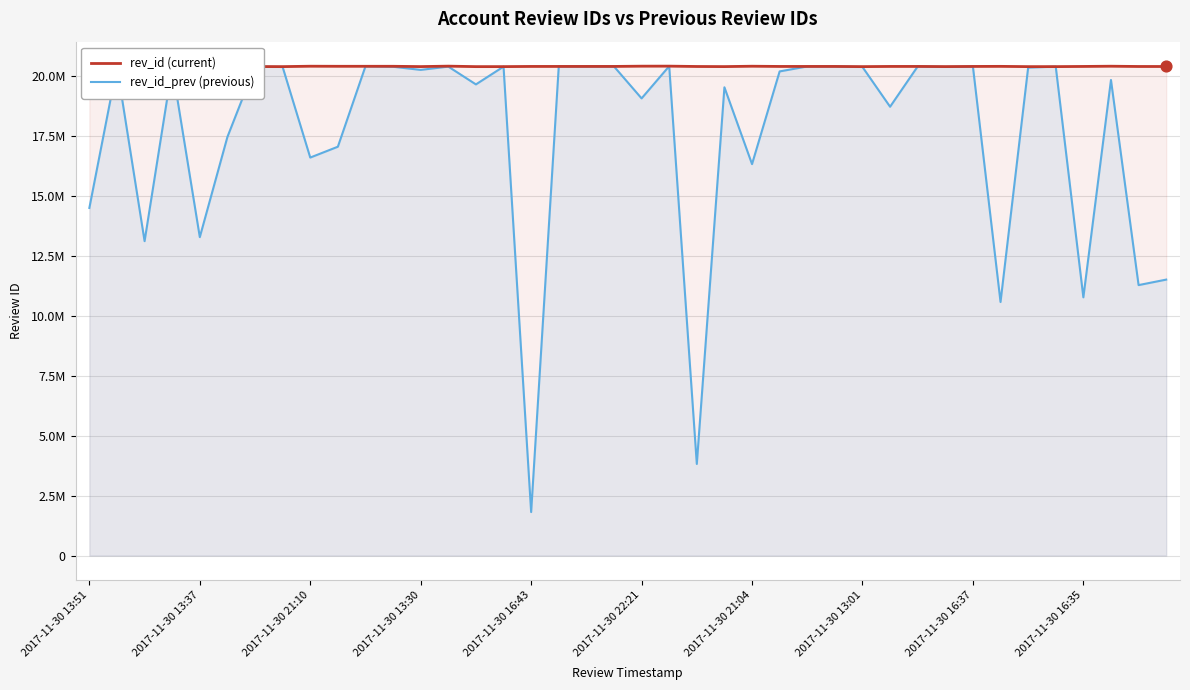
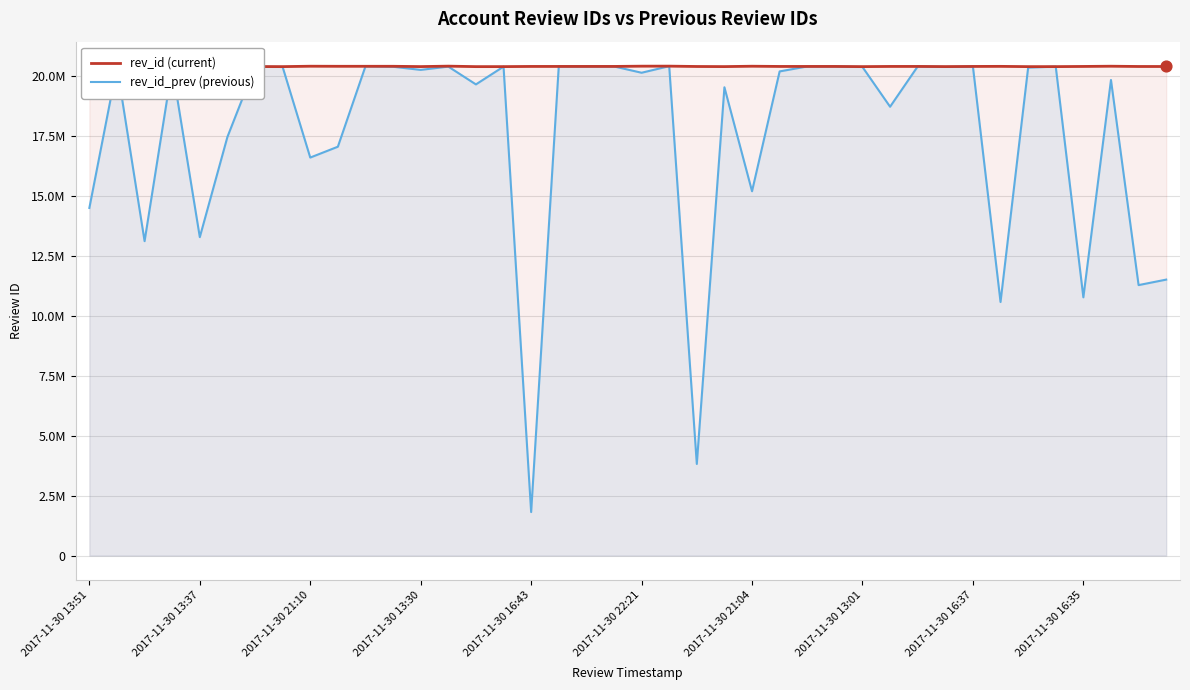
  {
    "rev_id_prev (previous)": {
      "2017-11-30 13:51": 14500000,
      "2017-11-30 13:37": 13300000,
      "2017-11-30 21:10": 16600000,
      "2017-11-30 13:30": 20200000,
      "2017-11-30 16:43": 1800000,
-     "2017-11-30 22:21": 19100000,
-     "2017-11-30 21:04": 16300000
+     "2017-11-30 22:21": 20100000,
+     "2017-11-30 21:04": 15200000
    }
  }
